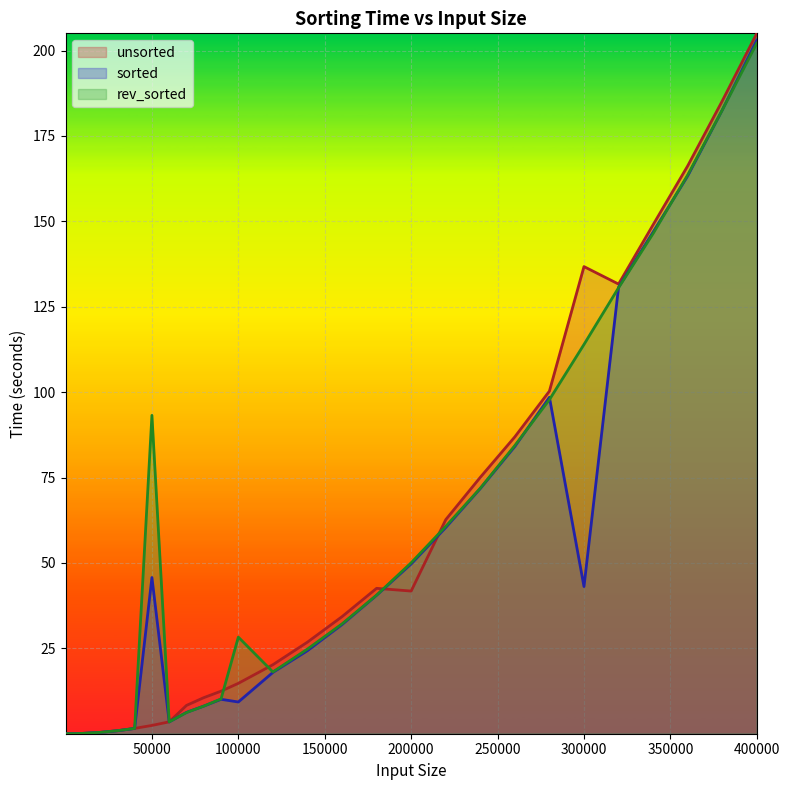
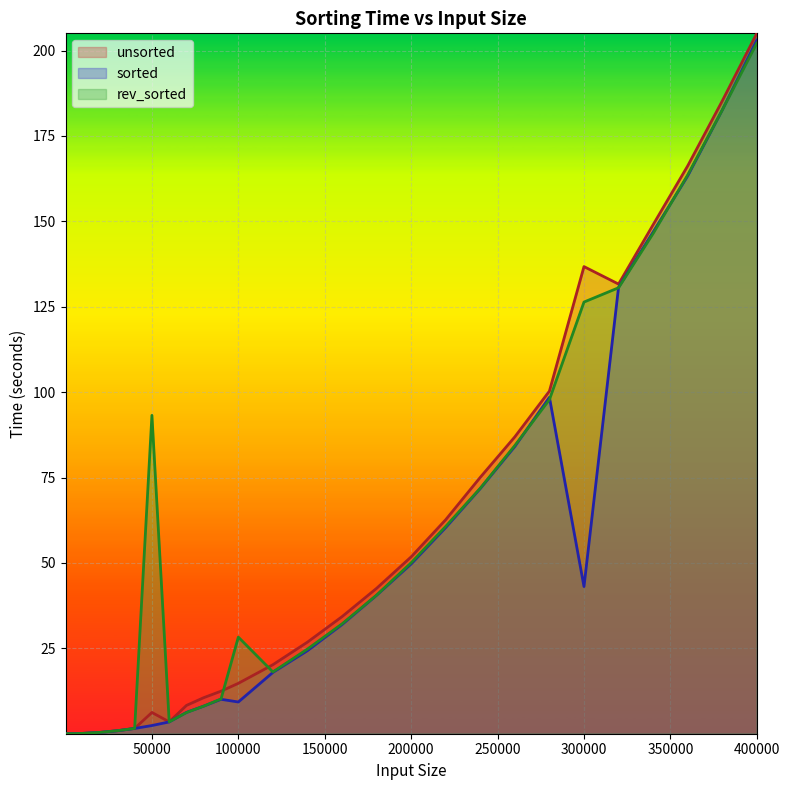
  {
    "unsorted": {
-     "50000": 2,
+     "50000": 6,
      "100000": 15,
-     "200000": 42,
+     "200000": 52,
      "300000": 137,
      "400000": 205
    },
    "sorted": {
-     "50000": 46,
+     "50000": 2,
      "100000": 9,
      "300000": 43,
      "400000": 203
    },
    "rev_sorted": {
      "50000": 93,
      "100000": 28,
-     "300000": 114,
+     "300000": 126,
      "400000": 202
    }
  }
